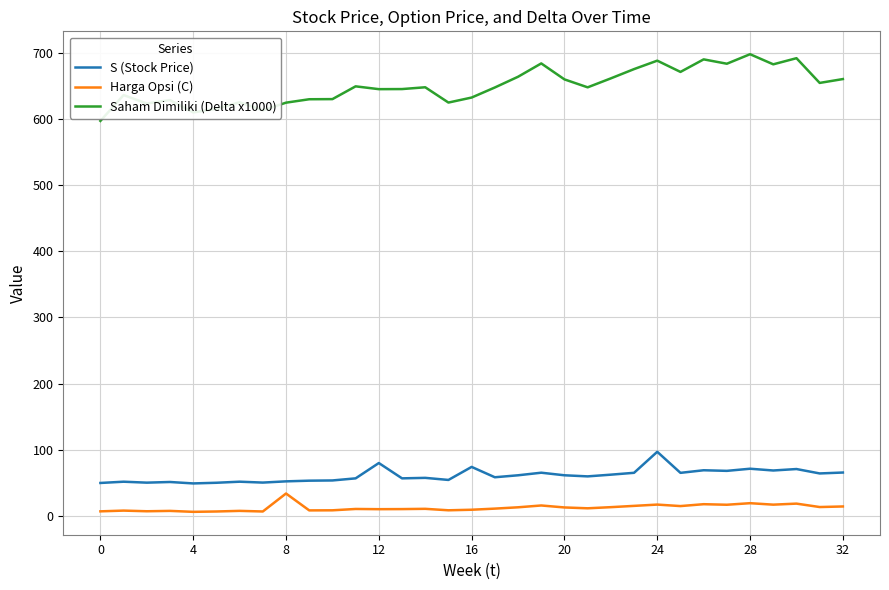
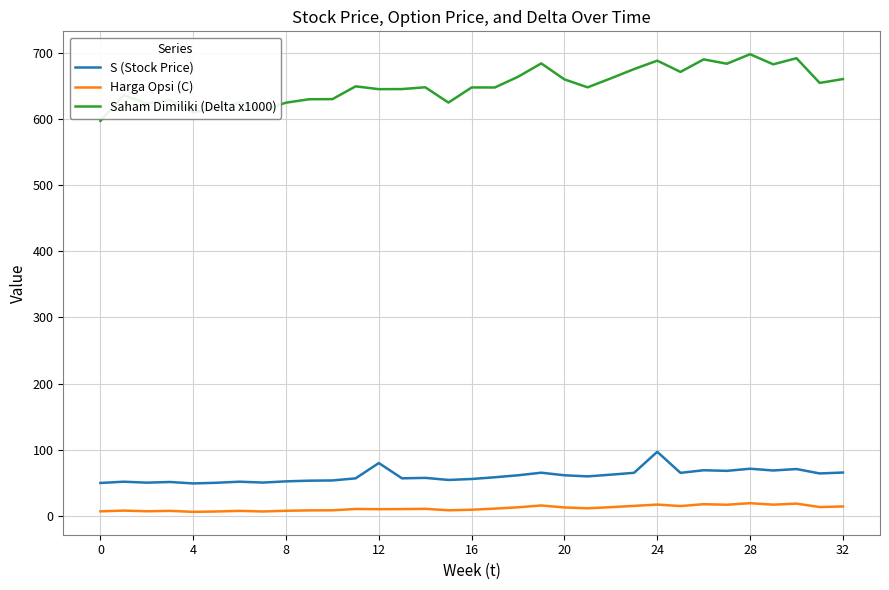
  {
    "S (Stock Price)": {
      "0": 50,
      "4": 50,
      "8": 50,
      "12": 80,
-     "16": 70,
+     "16": 60,
      "20": 60,
      "24": 100,
      "28": 70,
      "32": 70
    },
    "Harga Opsi (C)": {
      "0": 10,
      "4": 10,
-     "8": 30,
+     "8": 10,
      "12": 10,
      "16": 10,
      "20": 10,
      "24": 20,
      "28": 20,
      "32": 10
    },
    "Saham Dimiliki (Delta x1000)": {
      "0": 600,
      "8": 620,
      "12": 640,
-     "16": 630,
+     "16": 650,
      "20": 660,
      "24": 690,
      "28": 700,
      "32": 660
    }
  }
